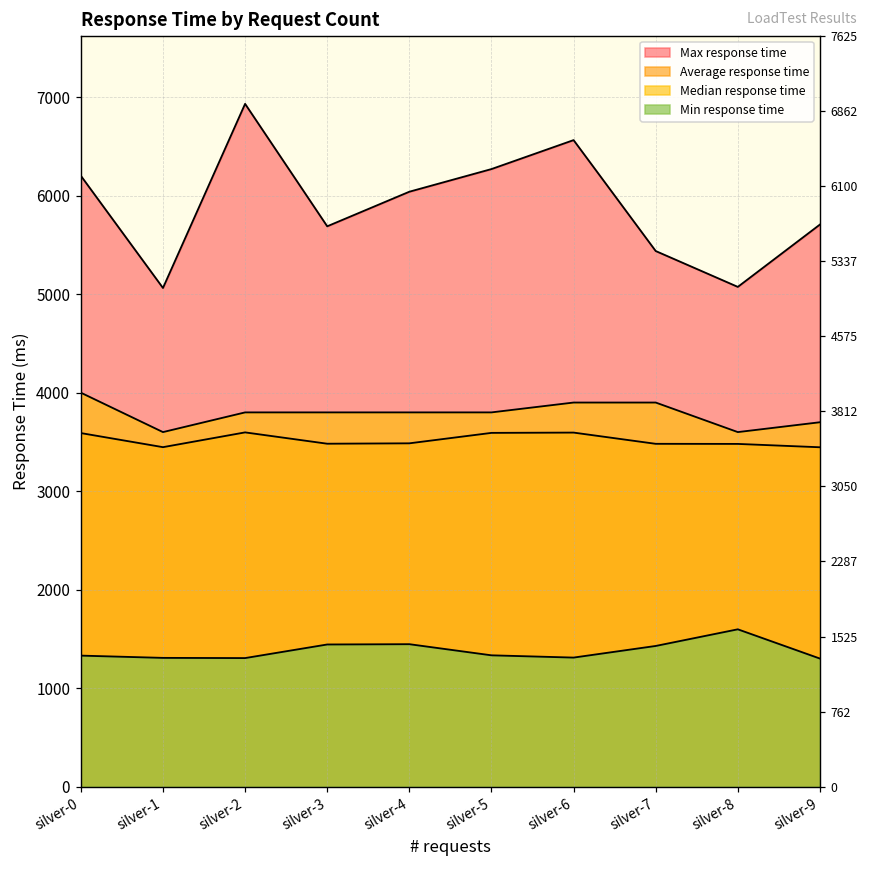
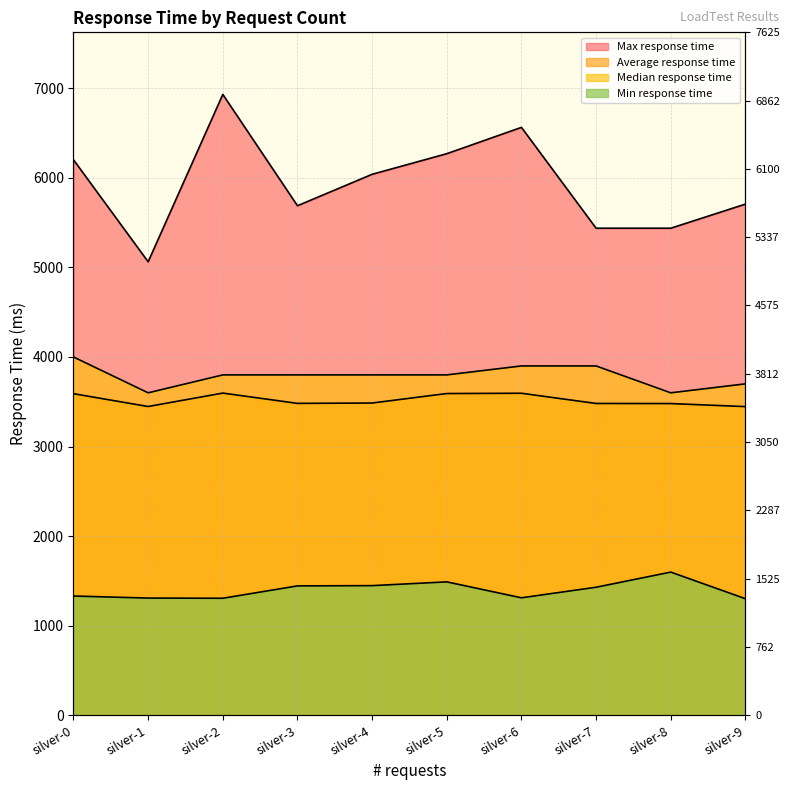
  {
    "Max response time": {
      "silver-0": 6200,
      "silver-1": 5100,
      "silver-2": 6900,
      "silver-3": 5700,
      "silver-4": 6000,
      "silver-5": 6300,
      "silver-6": 6600,
      "silver-7": 5400,
-     "silver-8": 5100,
+     "silver-8": 5400,
      "silver-9": 5700
    },
    "Min response time": {
      "silver-0": 1300,
      "silver-1": 1300,
      "silver-2": 1300,
      "silver-3": 1400,
      "silver-4": 1400,
-     "silver-5": 1300,
+     "silver-5": 1500,
      "silver-6": 1300,
      "silver-7": 1400,
      "silver-8": 1600,
      "silver-9": 1300
    }
  }
